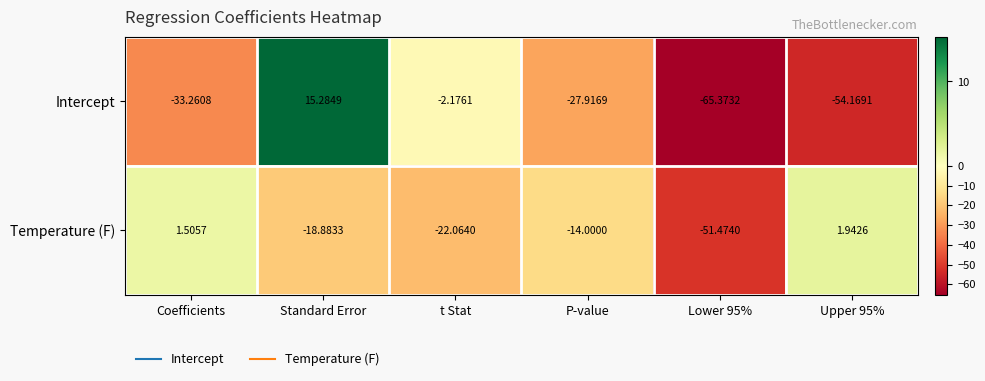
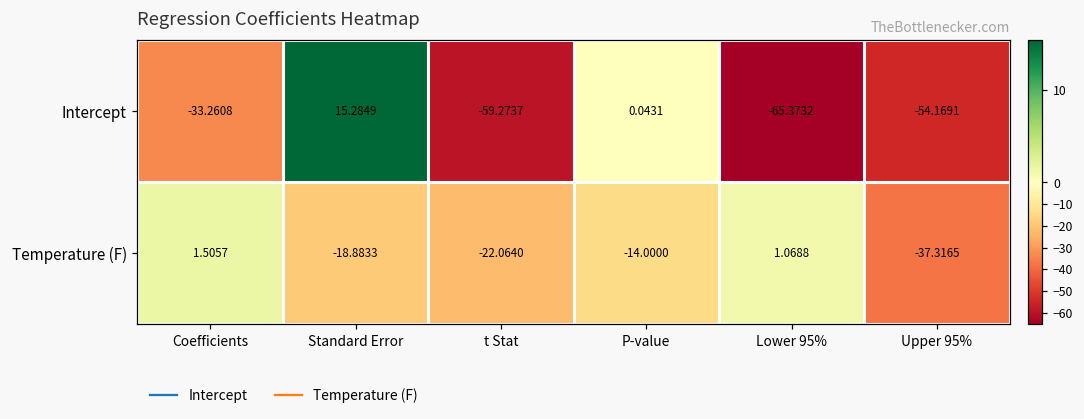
  {
    "Intercept": {
      "Coefficients": -33.2608,
      "Standard Error": 15.2849,
-     "t Stat": -2.1761,
-     "P-value": -27.9169,
+     "t Stat": -59.2737,
+     "P-value": 0.0431,
      "Lower 95%": -65.3732,
      "Upper 95%": -54.1691
    },
    "Temperature (F)": {
      "Coefficients": 1.5057,
      "Standard Error": -18.8833,
      "t Stat": -22.0640,
      "P-value": -14.0000,
-     "Lower 95%": -51.4740,
-     "Upper 95%": 1.9426
+     "Lower 95%": 1.0688,
+     "Upper 95%": -37.3165
    }
  }
